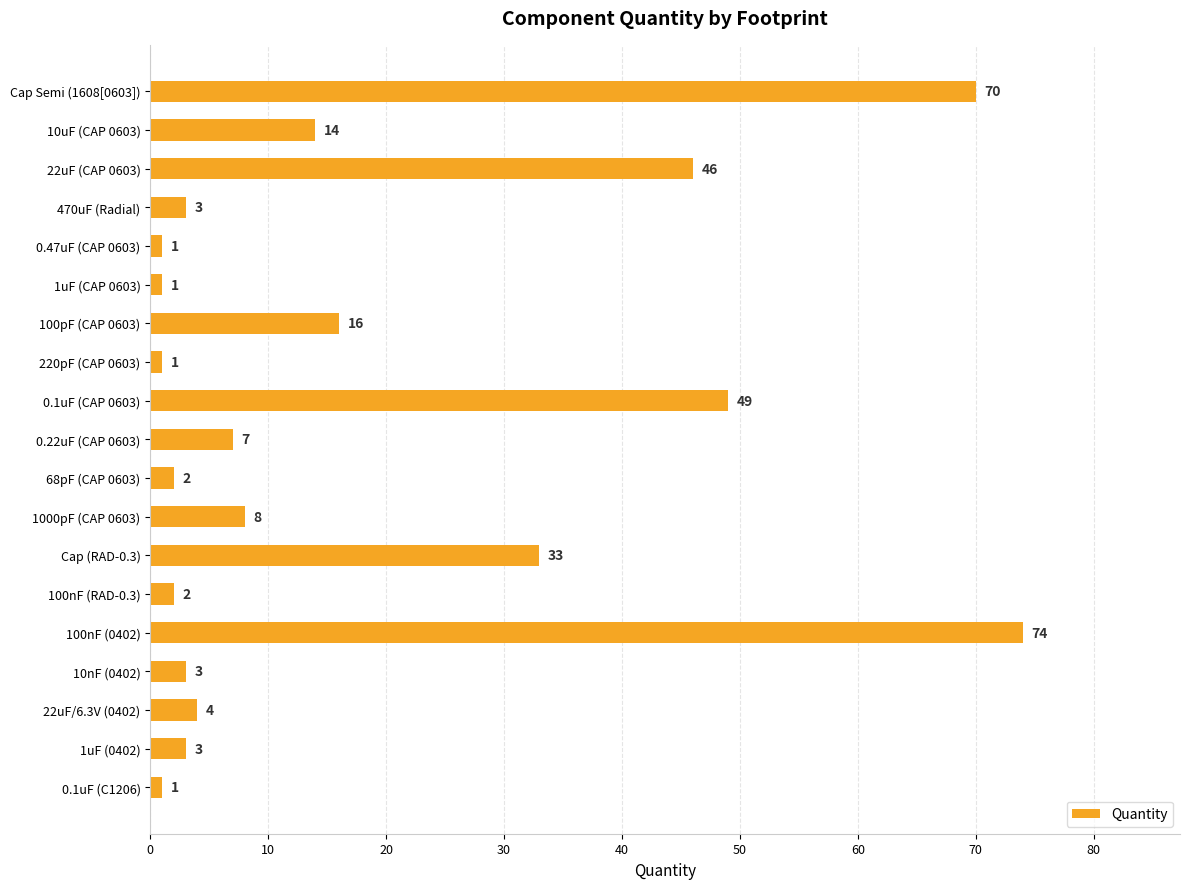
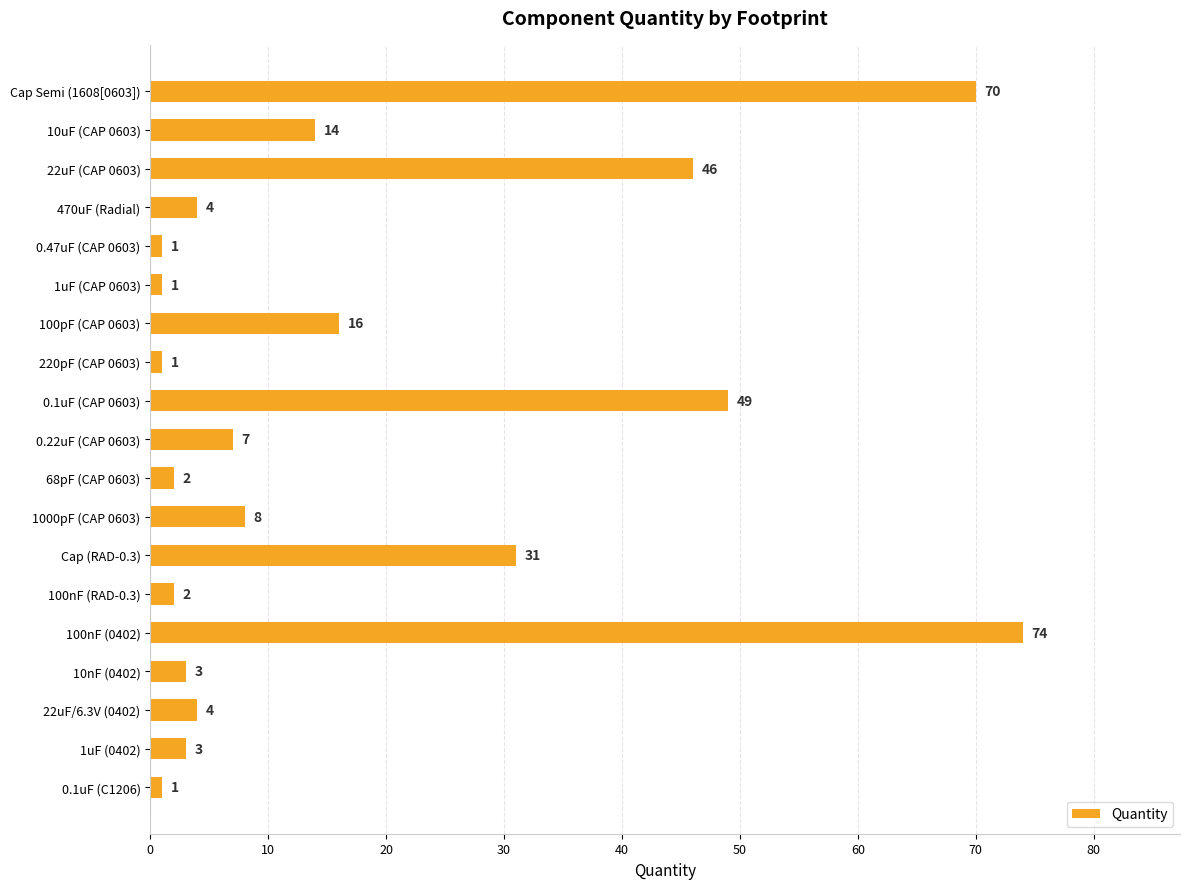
  {
    "Cap Semi (1608[0603])": 70,
    "10uF (CAP 0603)": 14,
    "22uF (CAP 0603)": 46,
-   "470uF (Radial)": 3,
+   "470uF (Radial)": 4,
    "0.47uF (CAP 0603)": 1,
    "1uF (CAP 0603)": 1,
    "100pF (CAP 0603)": 16,
    "220pF (CAP 0603)": 1,
    "0.1uF (CAP 0603)": 49,
    "0.22uF (CAP 0603)": 7,
    "68pF (CAP 0603)": 2,
    "1000pF (CAP 0603)": 8,
-   "Cap (RAD-0.3)": 33,
+   "Cap (RAD-0.3)": 31,
    "100nF (RAD-0.3)": 2,
    "100nF (0402)": 74,
    "10nF (0402)": 3,
    "22uF/6.3V (0402)": 4,
    "1uF (0402)": 3,
    "0.1uF (C1206)": 1
  }
